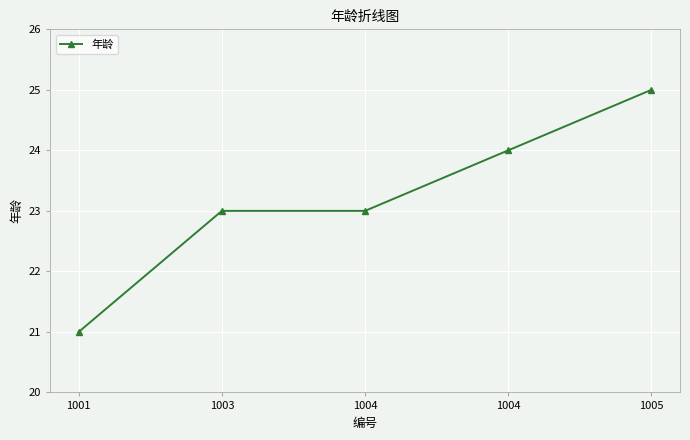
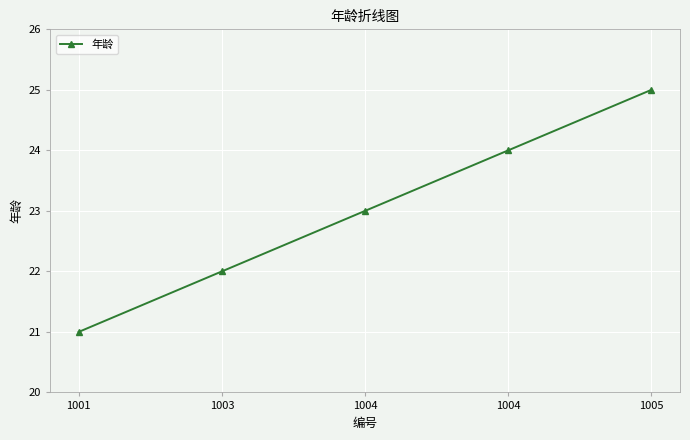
  {
    "1001": 21,
-   "1003": 23,
+   "1003": 22,
    "1005": 25
  }
